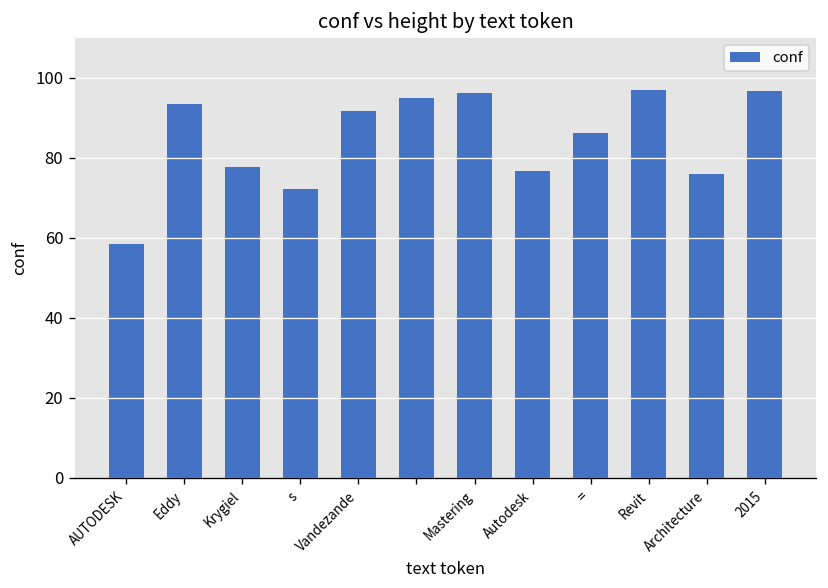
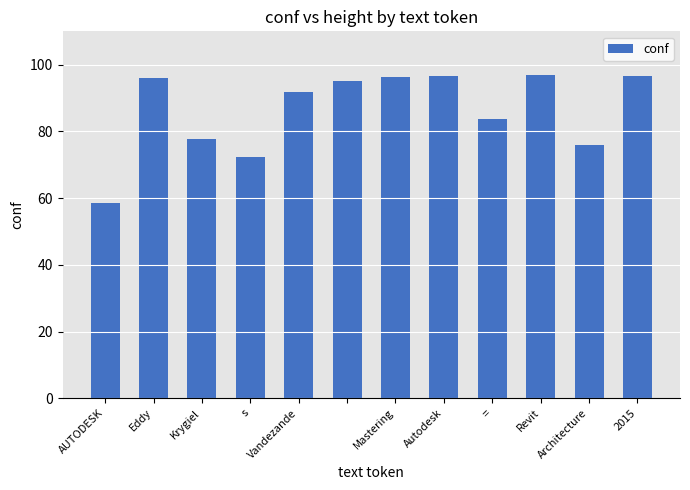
  {
    "AUTODESK": 58,
-   "Eddy": 93,
+   "Eddy": 96,
    "Krygiel": 78,
    "s": 72,
    "Vandezande": 92,
    "Mastering": 96,
-   "Autodesk": 77,
-   "=": 86,
+   "Autodesk": 97,
+   "=": 84,
    "Revit": 97,
    "Architecture": 76,
    "2015": 97
  }
